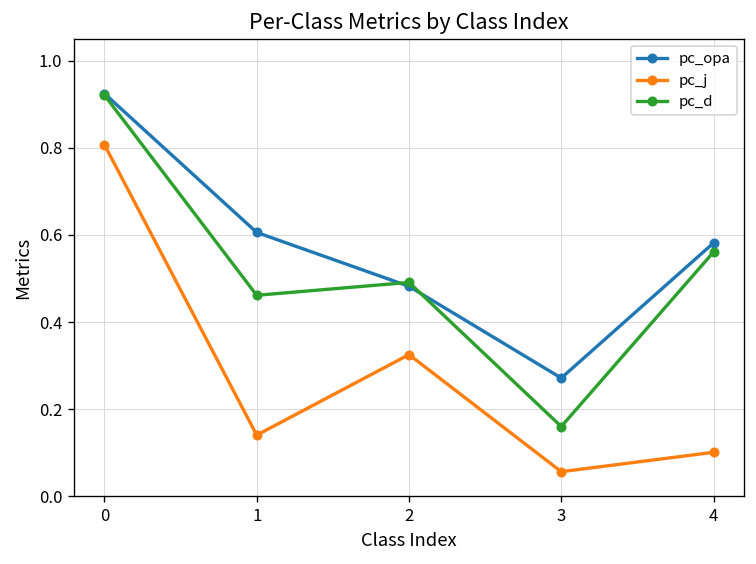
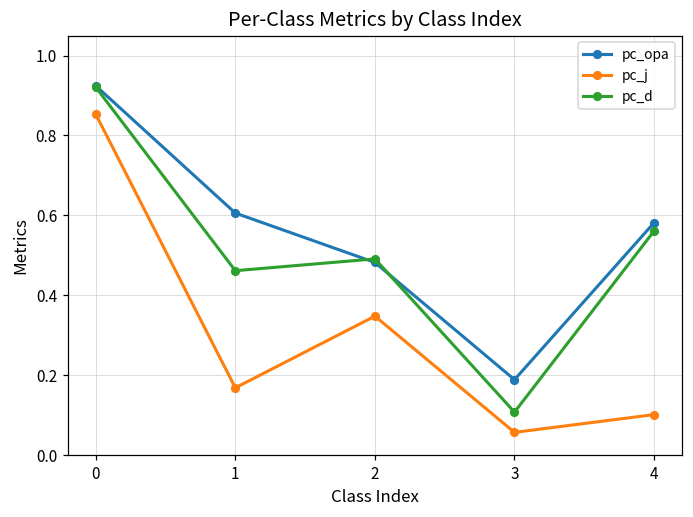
  {
    "pc_opa": {
      "1": 0.61,
      "2": 0.48,
-     "3": 0.27,
+     "3": 0.19,
      "4": 0.58
    },
    "pc_j": {
-     "0": 0.81,
-     "1": 0.14,
-     "2": 0.33,
+     "0": 0.85,
+     "1": 0.17,
+     "2": 0.35,
      "3": 0.06,
      "4": 0.10
    },
    "pc_d": {
      "1": 0.46,
      "2": 0.49,
-     "3": 0.16,
+     "3": 0.11,
      "4": 0.56
    }
  }
